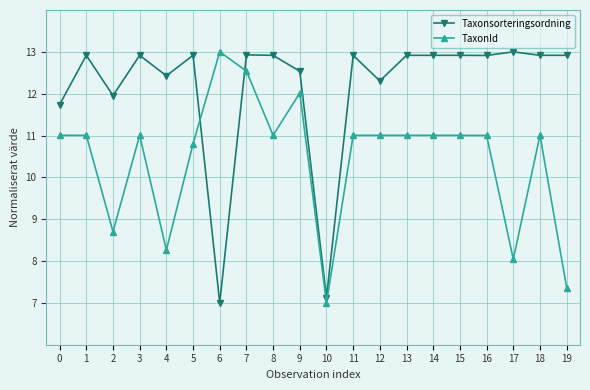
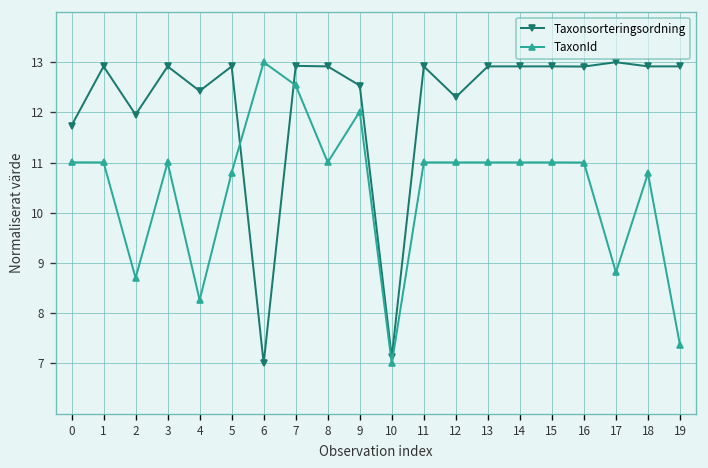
  {
    "Taxonsorteringsordning": {
      "0": 11.7,
      "1": 12.9,
      "2": 12.0,
      "3": 12.9,
      "4": 12.4,
      "5": 12.9,
      "6": 7.0,
      "7": 12.9,
      "8": 12.9,
      "9": 12.5,
      "10": 7.1,
      "11": 12.9,
      "12": 12.3,
      "13": 12.9,
      "14": 12.9,
      "15": 12.9,
      "16": 12.9,
      "17": 13.0,
      "18": 12.9,
      "19": 12.9
    },
    "TaxonId": {
      "0": 11.0,
      "1": 11.0,
      "2": 8.7,
      "3": 11.0,
      "4": 8.3,
      "5": 10.8,
      "6": 13.0,
      "7": 12.5,
      "8": 11.0,
      "9": 12.0,
      "10": 7.0,
      "11": 11.0,
      "12": 11.0,
      "13": 11.0,
      "14": 11.0,
      "15": 11.0,
      "16": 11.0,
-     "17": 8.0,
-     "18": 11.0,
+     "17": 8.8,
+     "18": 10.8,
      "19": 7.4
    }
  }
